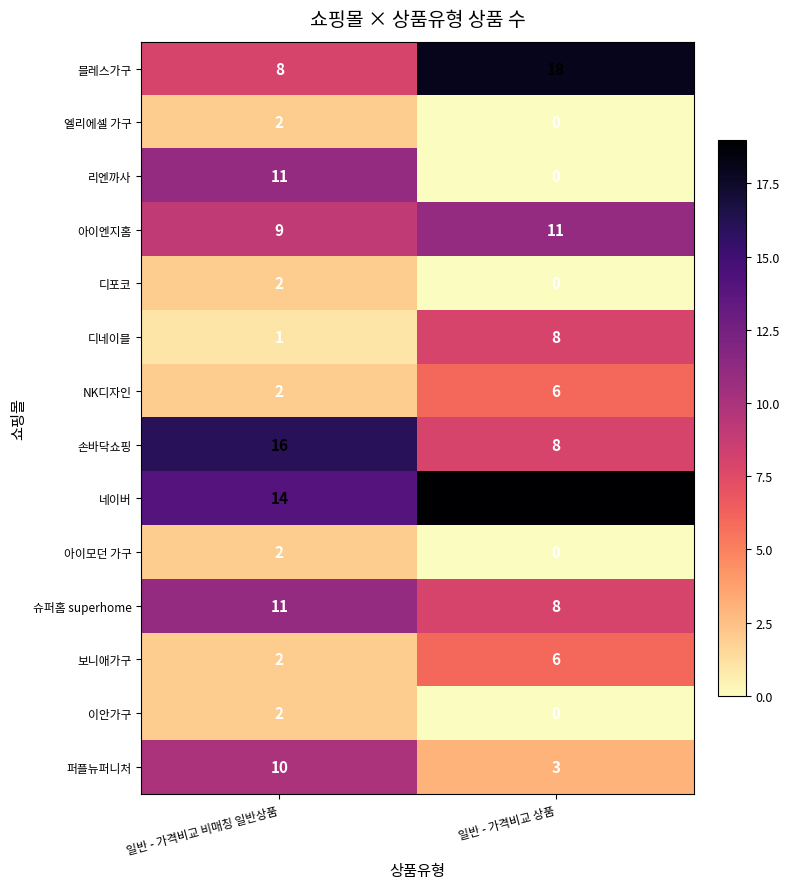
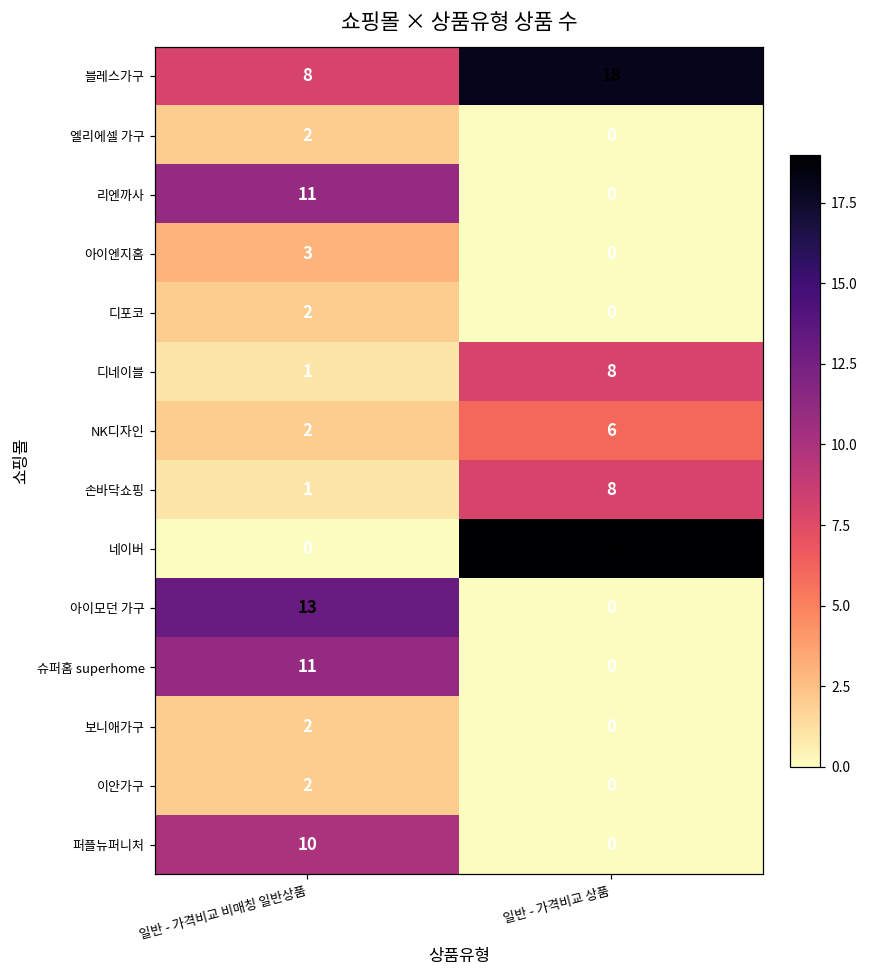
  {
    "블레스가구": {
      "일반 - 가격비교 비매칭 일반상품": 8
    },
    "엘리에셀 가구": {
      "일반 - 가격비교 비매칭 일반상품": 2,
      "일반 - 가격비교 상품": 0
    },
    "리엔까사": {
      "일반 - 가격비교 비매칭 일반상품": 11,
      "일반 - 가격비교 상품": 0
    },
    "아이엔지홈": {
-     "일반 - 가격비교 비매칭 일반상품": 9,
-     "일반 - 가격비교 상품": 11
+     "일반 - 가격비교 비매칭 일반상품": 3,
+     "일반 - 가격비교 상품": 0
    },
    "디포코": {
      "일반 - 가격비교 비매칭 일반상품": 2,
      "일반 - 가격비교 상품": 0
    },
    "디네이블": {
      "일반 - 가격비교 비매칭 일반상품": 1,
      "일반 - 가격비교 상품": 8
    },
    "NK디자인": {
      "일반 - 가격비교 비매칭 일반상품": 2,
      "일반 - 가격비교 상품": 6
    },
    "손바닥쇼핑": {
-     "일반 - 가격비교 비매칭 일반상품": 16,
+     "일반 - 가격비교 비매칭 일반상품": 1,
      "일반 - 가격비교 상품": 8
    },
    "네이버": {
-     "일반 - 가격비교 비매칭 일반상품": 14
+     "일반 - 가격비교 비매칭 일반상품": 0
    },
    "아이모던 가구": {
-     "일반 - 가격비교 비매칭 일반상품": 2,
+     "일반 - 가격비교 비매칭 일반상품": 13,
      "일반 - 가격비교 상품": 0
    },
    "슈퍼홈 superhome": {
      "일반 - 가격비교 비매칭 일반상품": 11,
-     "일반 - 가격비교 상품": 8
+     "일반 - 가격비교 상품": 0
    },
    "보니애가구": {
      "일반 - 가격비교 비매칭 일반상품": 2,
-     "일반 - 가격비교 상품": 6
+     "일반 - 가격비교 상품": 0
    },
    "이안가구": {
      "일반 - 가격비교 비매칭 일반상품": 2,
      "일반 - 가격비교 상품": 0
    },
    "퍼플뉴퍼니처": {
      "일반 - 가격비교 비매칭 일반상품": 10,
-     "일반 - 가격비교 상품": 3
+     "일반 - 가격비교 상품": 0
    }
  }
